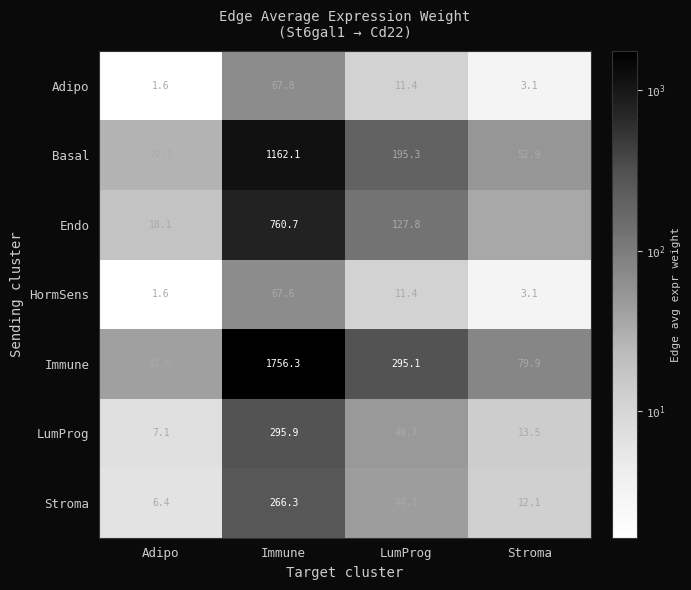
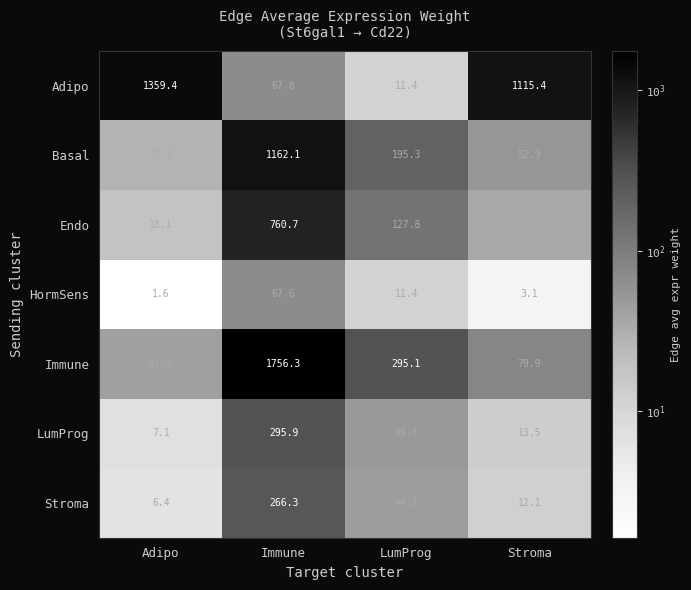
  {
    "Adipo": {
-     "Adipo": 1.6,
-     "Stroma": 3.1
+     "Adipo": 1359.4,
+     "Stroma": 1115.4
    },
    "Basal": {
      "Immune": 1162.1,
      "LumProg": 195.3
    },
    "Endo": {
      "Immune": 760.7,
      "LumProg": 127.8
    },
    "HormSens": {
      "Adipo": 1.6,
      "Stroma": 3.1
    },
    "Immune": {
      "Immune": 1756.3,
      "LumProg": 295.1
    },
    "LumProg": {
      "Adipo": 7.1,
      "Immune": 295.9
    },
    "Stroma": {
      "Adipo": 6.4,
      "Immune": 266.3
    }
  }
